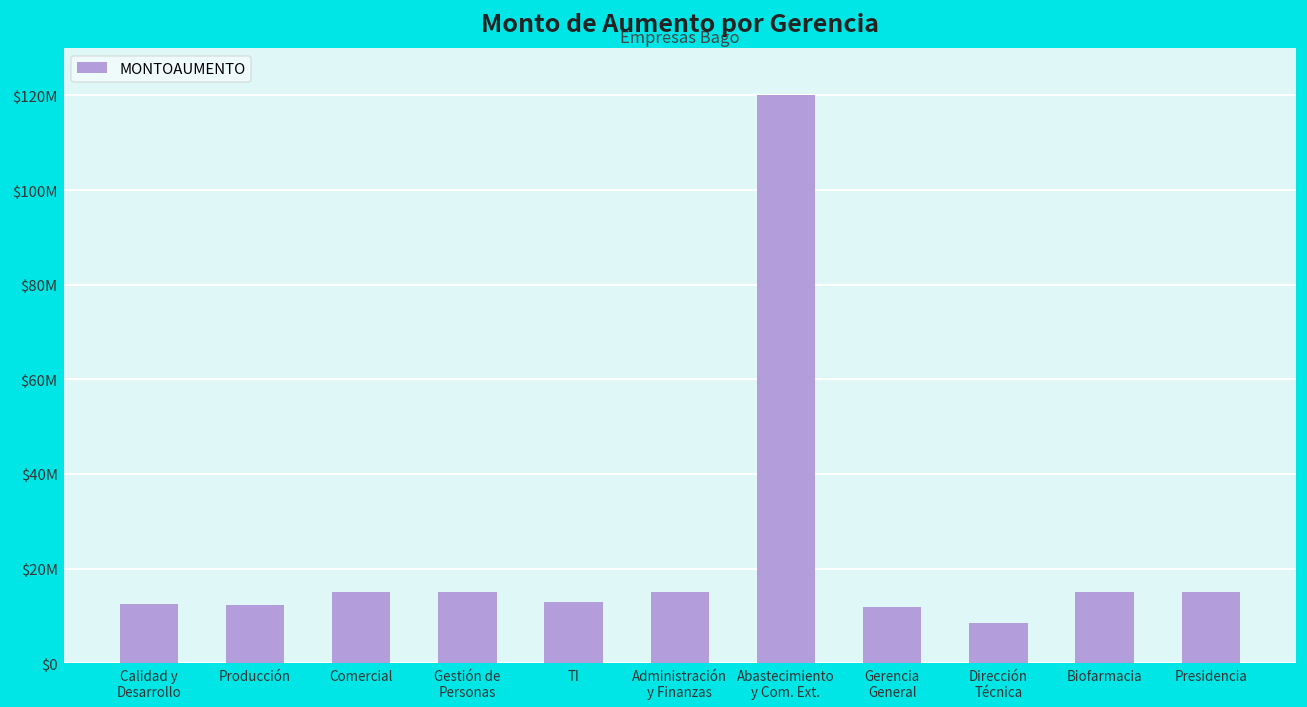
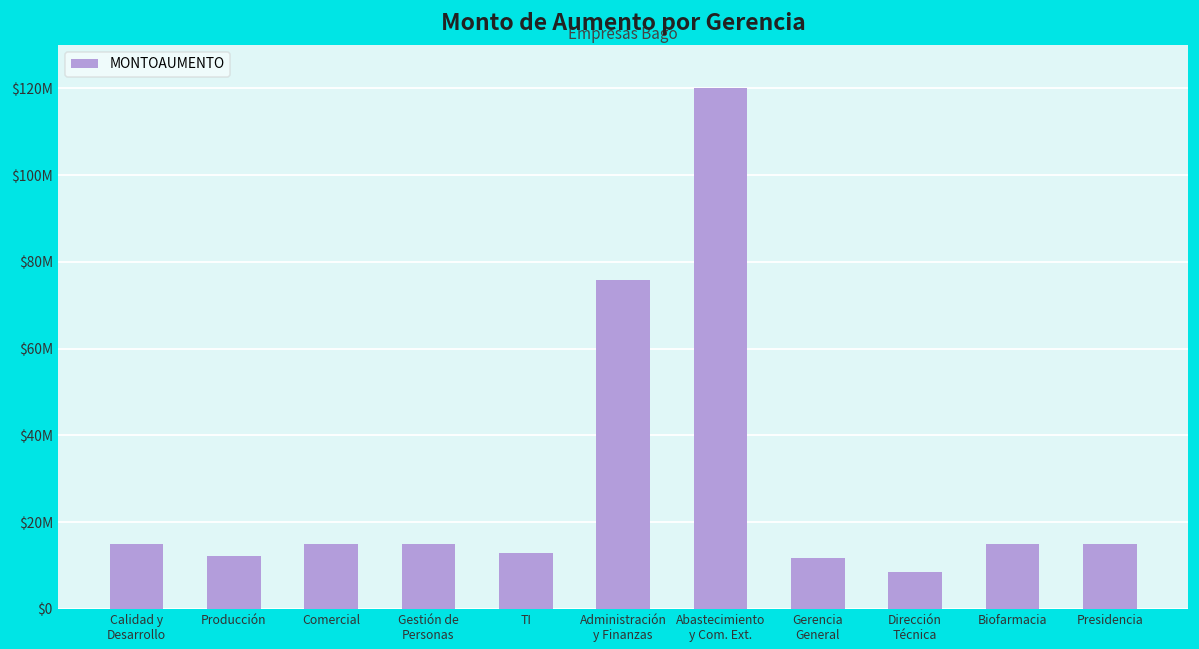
  {
-   "Calidad y Desarrollo": "$13000000",
+   "Calidad y Desarrollo": "$15000000",
    "Producción": "$12000000",
    "Comercial": "$15000000",
    "Gestión de Personas": "$15000000",
    "TI": "$13000000",
-   "Administración y Finanzas": "$15000000",
+   "Administración y Finanzas": "$76000000",
    "Abastecimiento y Com. Ext.": "$120000000",
    "Gerencia General": "$12000000",
    "Dirección Técnica": "$8000000",
    "Biofarmacia": "$15000000",
    "Presidencia": "$15000000"
  }
